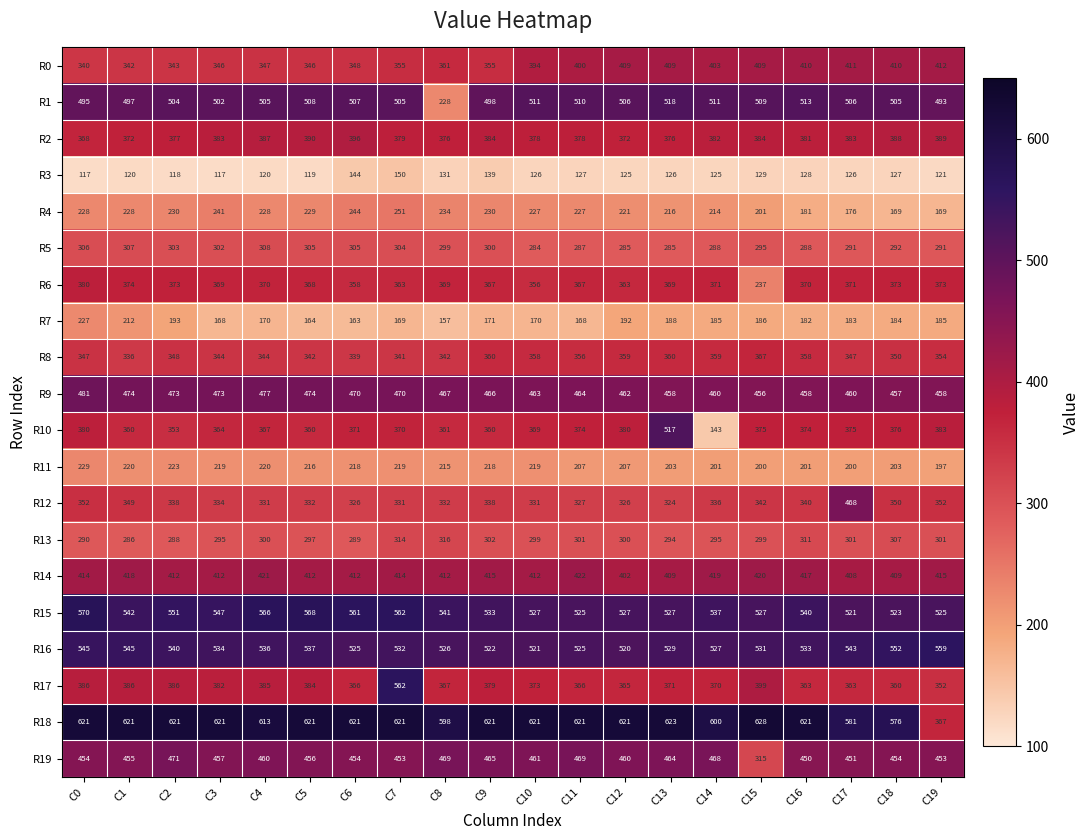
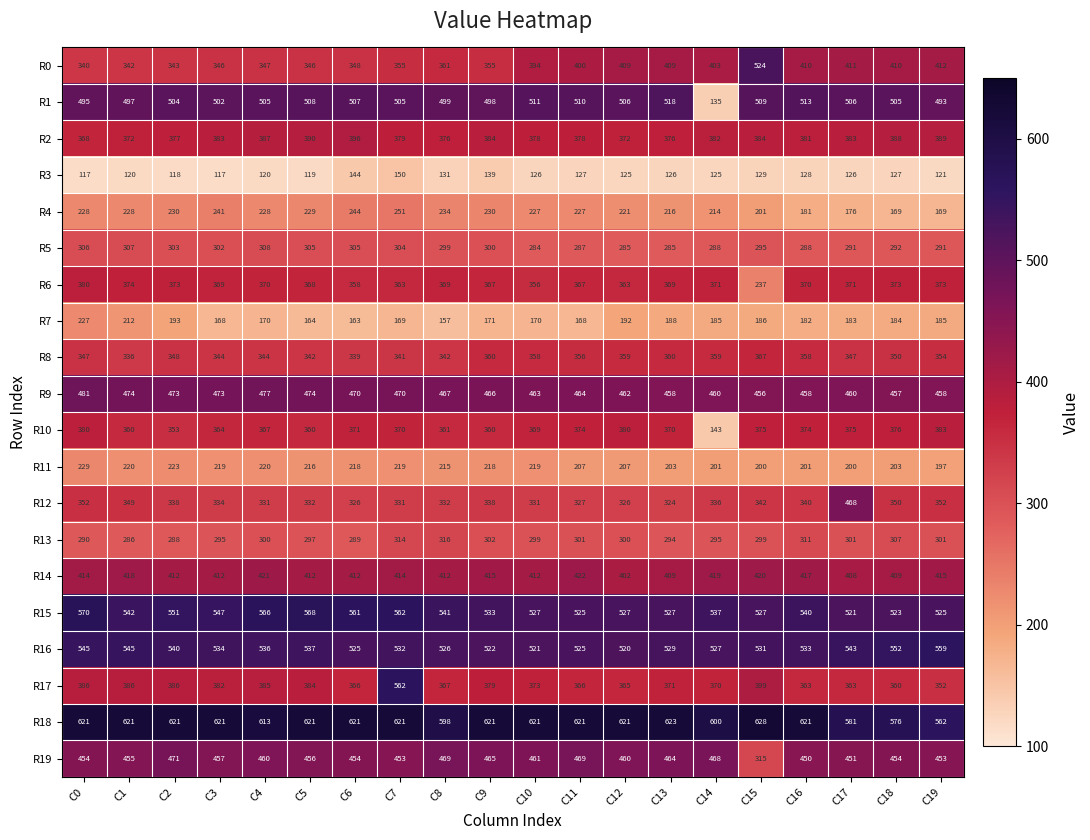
  {
    "R0": {
      "C0": 340,
      "C1": 342,
      "C2": 343,
      "C3": 346,
      "C4": 347,
      "C5": 346,
      "C6": 348,
      "C7": 355,
      "C8": 361,
      "C9": 355,
      "C10": 394,
      "C11": 400,
      "C12": 409,
      "C13": 409,
      "C14": 403,
-     "C15": 409,
+     "C15": 524,
      "C16": 410,
      "C17": 411,
      "C18": 410,
      "C19": 412
    },
    "R1": {
      "C0": 495,
      "C1": 497,
      "C2": 504,
      "C3": 502,
      "C4": 505,
      "C5": 508,
      "C6": 507,
      "C7": 505,
-     "C8": 228,
+     "C8": 499,
      "C9": 498,
      "C10": 511,
      "C11": 510,
      "C12": 506,
      "C13": 518,
-     "C14": 511,
+     "C14": 135,
      "C15": 509,
      "C16": 513,
      "C17": 506,
      "C18": 505,
      "C19": 493
    },
    "R10": {
      "C0": 380,
      "C1": 360,
      "C2": 353,
      "C3": 364,
      "C4": 367,
      "C5": 360,
      "C6": 371,
      "C7": 370,
      "C8": 361,
      "C9": 360,
      "C10": 369,
      "C11": 374,
      "C12": 380,
-     "C13": 517,
+     "C13": 370,
      "C14": 143,
      "C15": 375,
      "C16": 374,
      "C17": 375,
      "C18": 376,
      "C19": 383
    },
    "R18": {
      "C0": 621,
      "C1": 621,
      "C2": 621,
      "C3": 621,
      "C4": 613,
      "C5": 621,
      "C6": 621,
      "C7": 621,
      "C8": 598,
      "C9": 621,
      "C10": 621,
      "C11": 621,
      "C12": 621,
      "C13": 623,
      "C14": 600,
      "C15": 628,
      "C16": 621,
      "C17": 581,
      "C18": 576,
-     "C19": 367
+     "C19": 562
    }
  }
